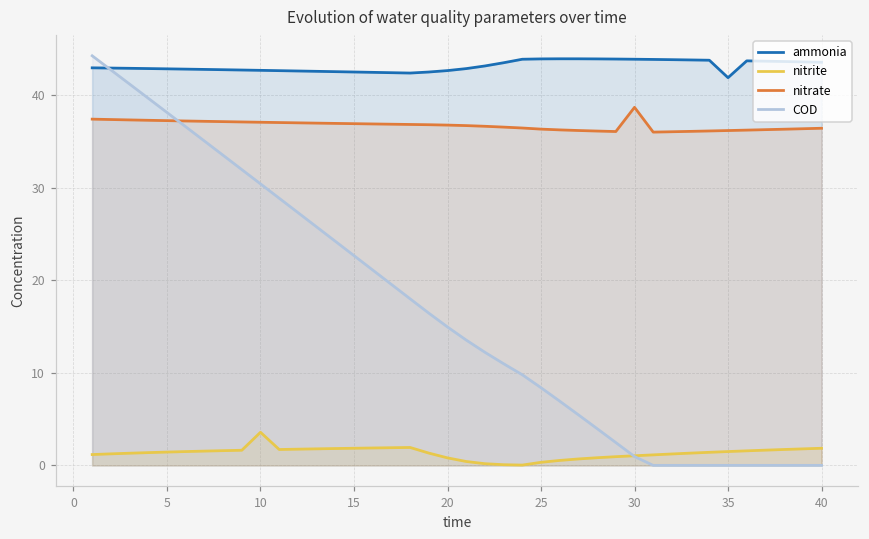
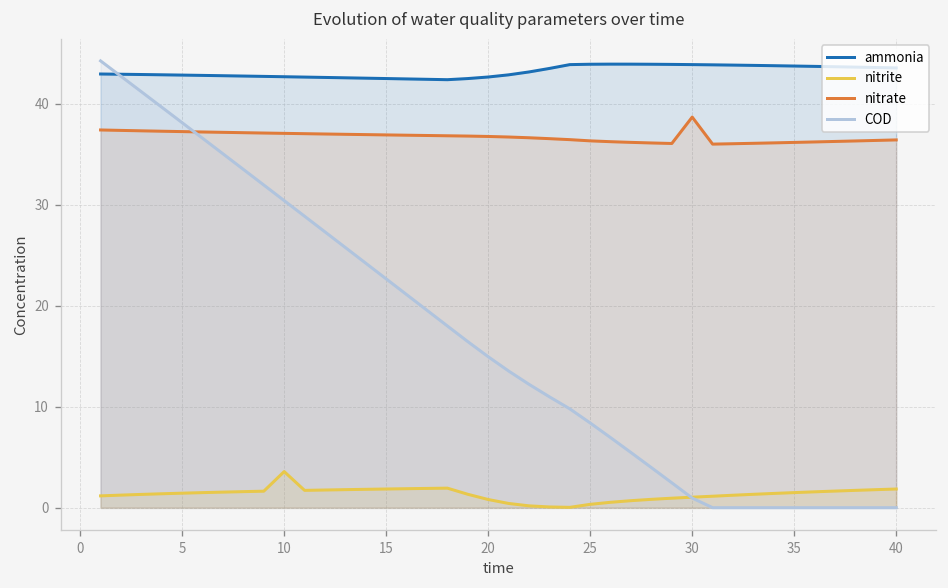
  {
    "ammonia": {
      "5": 43,
      "10": 43,
      "15": 43,
      "20": 43,
      "25": 44,
      "30": 44,
-     "35": 42
+     "35": 44
    },
    "nitrite": {
      "5": 1,
      "10": 4,
      "15": 2,
      "20": 1,
      "25": 0,
      "35": 1,
      "40": 2
    },
    "nitrate": {
      "5": 37,
      "10": 37,
      "15": 37,
      "20": 37,
      "25": 36,
      "30": 39,
      "35": 36,
      "40": 36
    },
    "COD": {
      "5": 38,
      "10": 30,
      "15": 23,
      "20": 15,
      "25": 8,
      "35": 0,
      "40": 0
    }
  }
